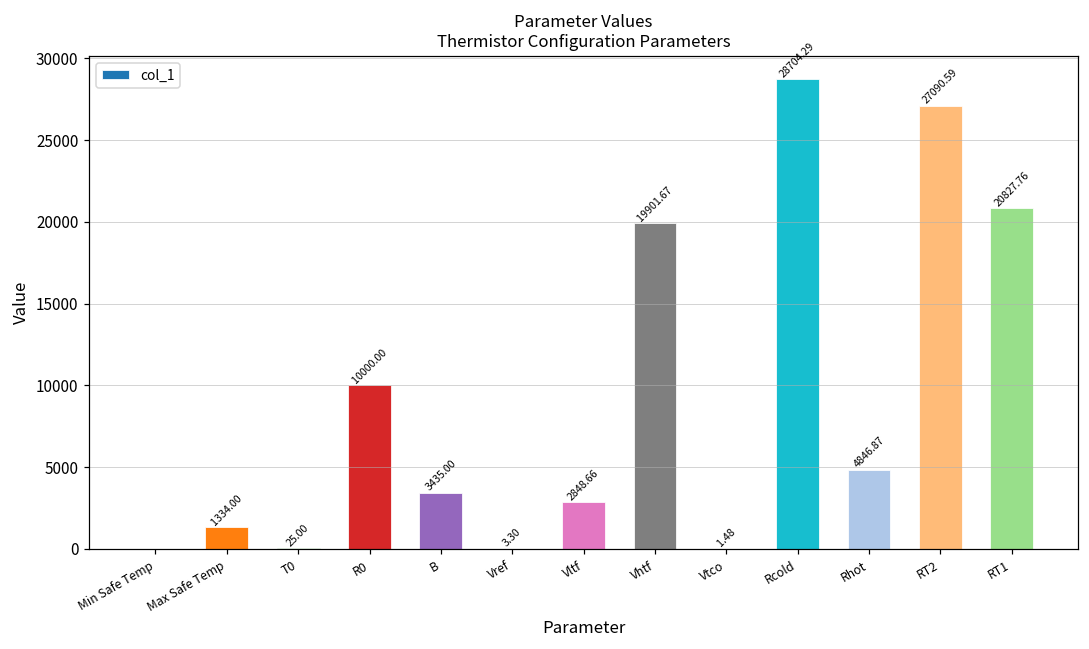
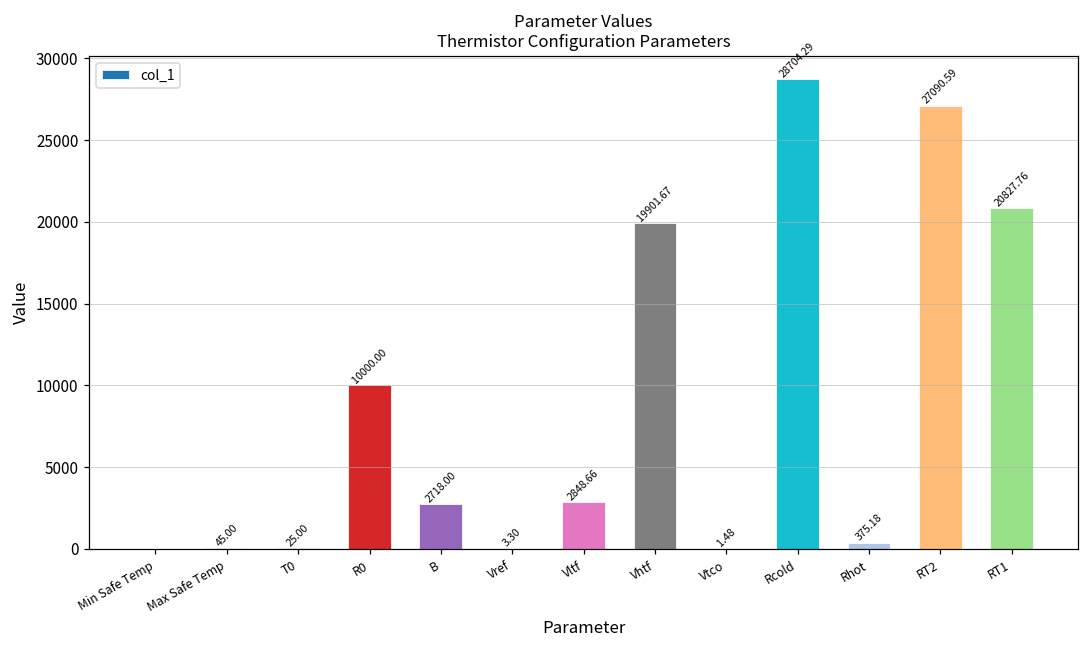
  {
-   "Max Safe Temp": 1334.00,
+   "Max Safe Temp": 45.00,
    "T0": 25.00,
    "R0": 10000.00,
-   "B": 3435.00,
+   "B": 2718.00,
    "Vref": 3.30,
    "Vltf": 2848.66,
    "Vhtf": 19901.67,
    "Vtco": 1.48,
    "Rcold": 28704.29,
-   "Rhot": 4846.87,
+   "Rhot": 375.18,
    "RT2": 27090.59,
    "RT1": 20827.76
  }
